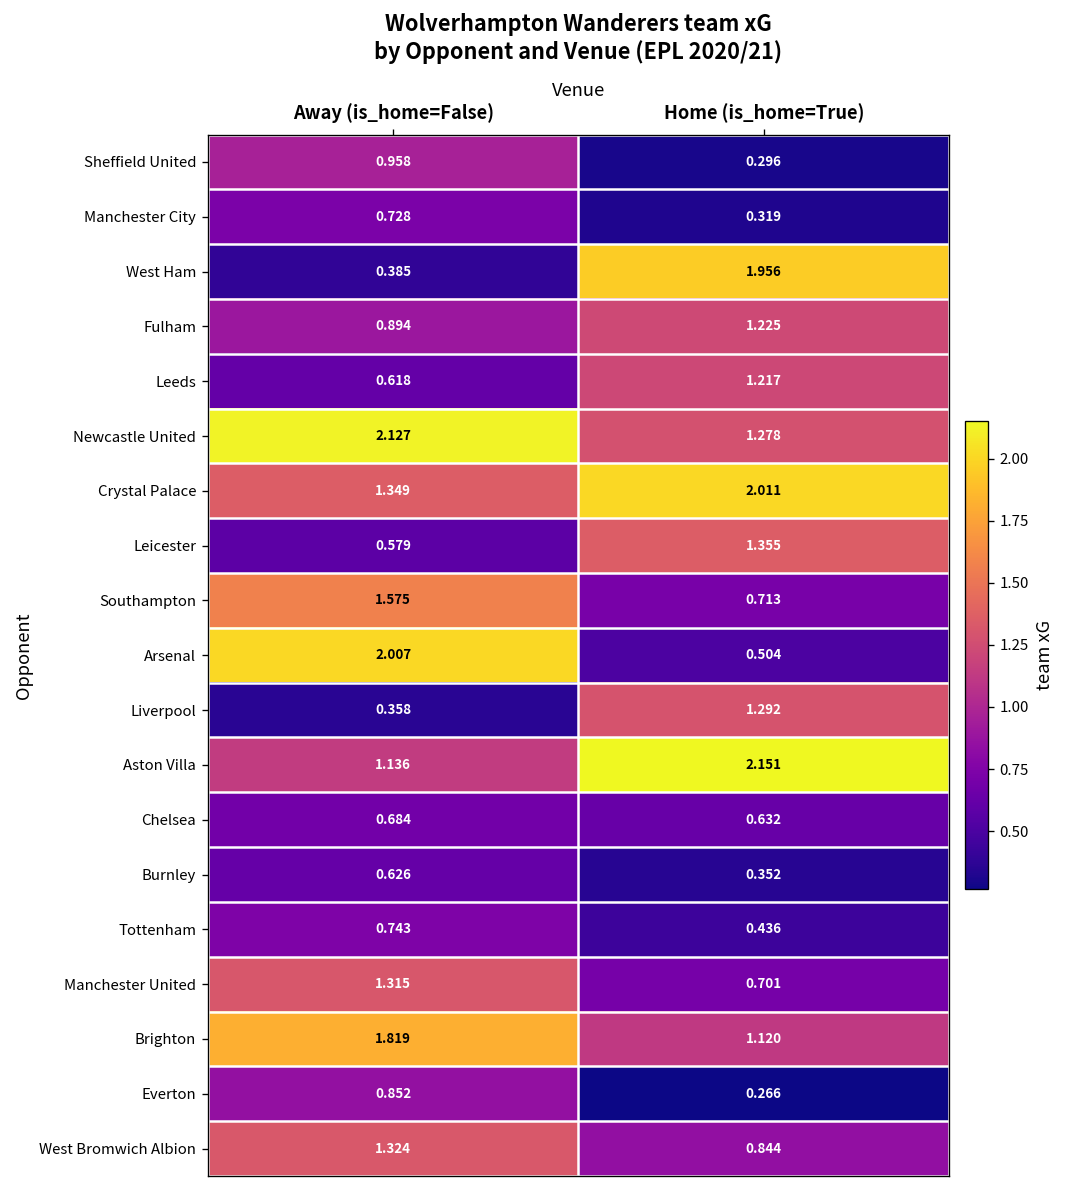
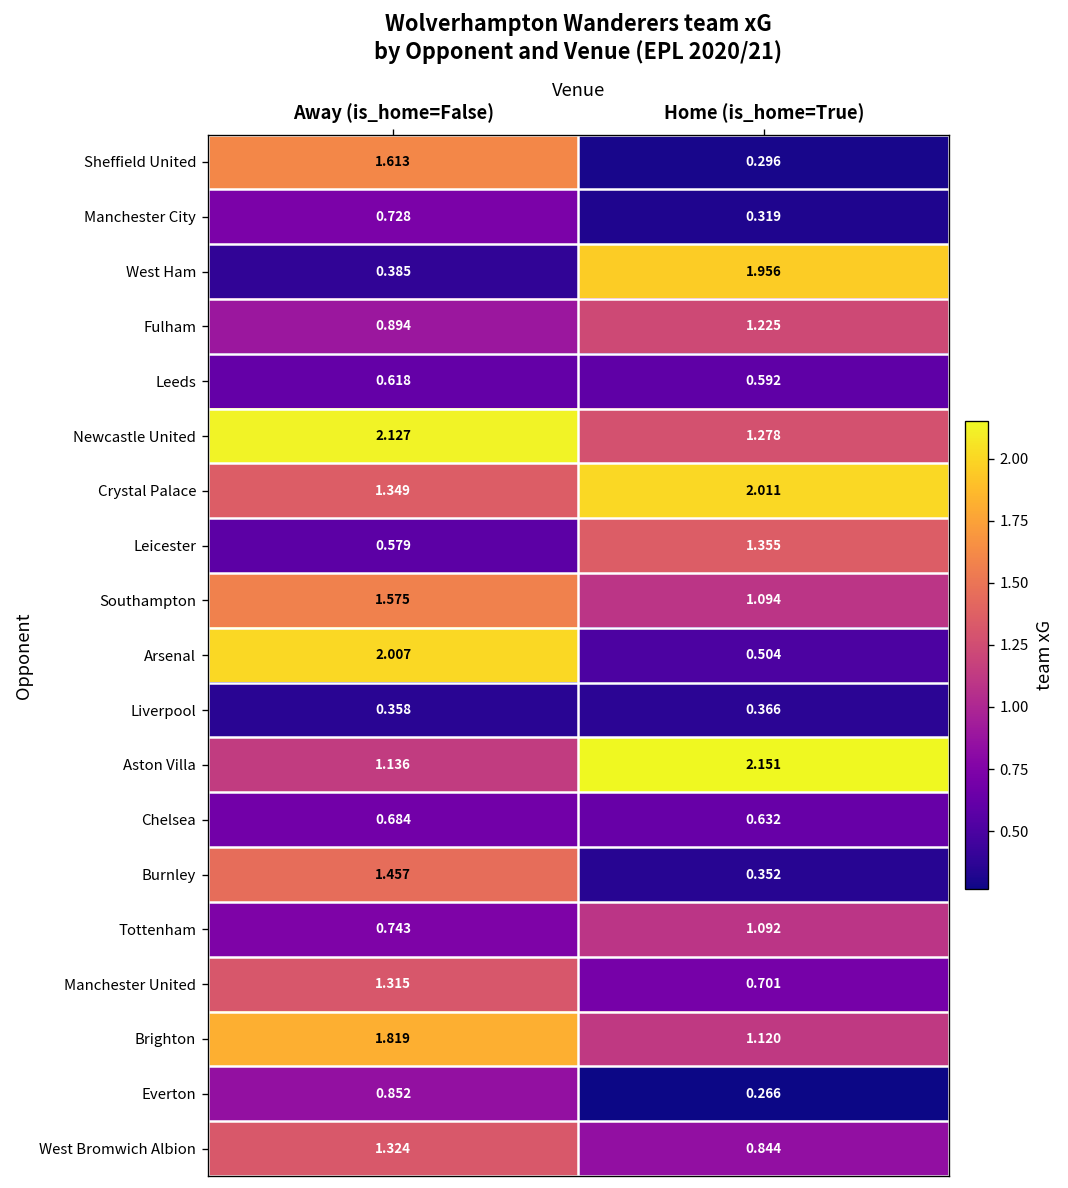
  {
    "Sheffield United": {
-     "Away (is_home=False)": 0.958,
+     "Away (is_home=False)": 1.613,
      "Home (is_home=True)": 0.296
    },
    "Manchester City": {
      "Away (is_home=False)": 0.728,
      "Home (is_home=True)": 0.319
    },
    "West Ham": {
      "Away (is_home=False)": 0.385,
      "Home (is_home=True)": 1.956
    },
    "Fulham": {
      "Away (is_home=False)": 0.894,
      "Home (is_home=True)": 1.225
    },
    "Leeds": {
      "Away (is_home=False)": 0.618,
-     "Home (is_home=True)": 1.217
+     "Home (is_home=True)": 0.592
    },
    "Newcastle United": {
      "Away (is_home=False)": 2.127,
      "Home (is_home=True)": 1.278
    },
    "Crystal Palace": {
      "Away (is_home=False)": 1.349,
      "Home (is_home=True)": 2.011
    },
    "Leicester": {
      "Away (is_home=False)": 0.579,
      "Home (is_home=True)": 1.355
    },
    "Southampton": {
      "Away (is_home=False)": 1.575,
-     "Home (is_home=True)": 0.713
+     "Home (is_home=True)": 1.094
    },
    "Arsenal": {
      "Away (is_home=False)": 2.007,
      "Home (is_home=True)": 0.504
    },
    "Liverpool": {
      "Away (is_home=False)": 0.358,
-     "Home (is_home=True)": 1.292
+     "Home (is_home=True)": 0.366
    },
    "Aston Villa": {
      "Away (is_home=False)": 1.136,
      "Home (is_home=True)": 2.151
    },
    "Chelsea": {
      "Away (is_home=False)": 0.684,
      "Home (is_home=True)": 0.632
    },
    "Burnley": {
-     "Away (is_home=False)": 0.626,
+     "Away (is_home=False)": 1.457,
      "Home (is_home=True)": 0.352
    },
    "Tottenham": {
      "Away (is_home=False)": 0.743,
-     "Home (is_home=True)": 0.436
+     "Home (is_home=True)": 1.092
    },
    "Manchester United": {
      "Away (is_home=False)": 1.315,
      "Home (is_home=True)": 0.701
    },
    "Brighton": {
      "Away (is_home=False)": 1.819,
      "Home (is_home=True)": 1.120
    },
    "Everton": {
      "Away (is_home=False)": 0.852,
      "Home (is_home=True)": 0.266
    },
    "West Bromwich Albion": {
      "Away (is_home=False)": 1.324,
      "Home (is_home=True)": 0.844
    }
  }
